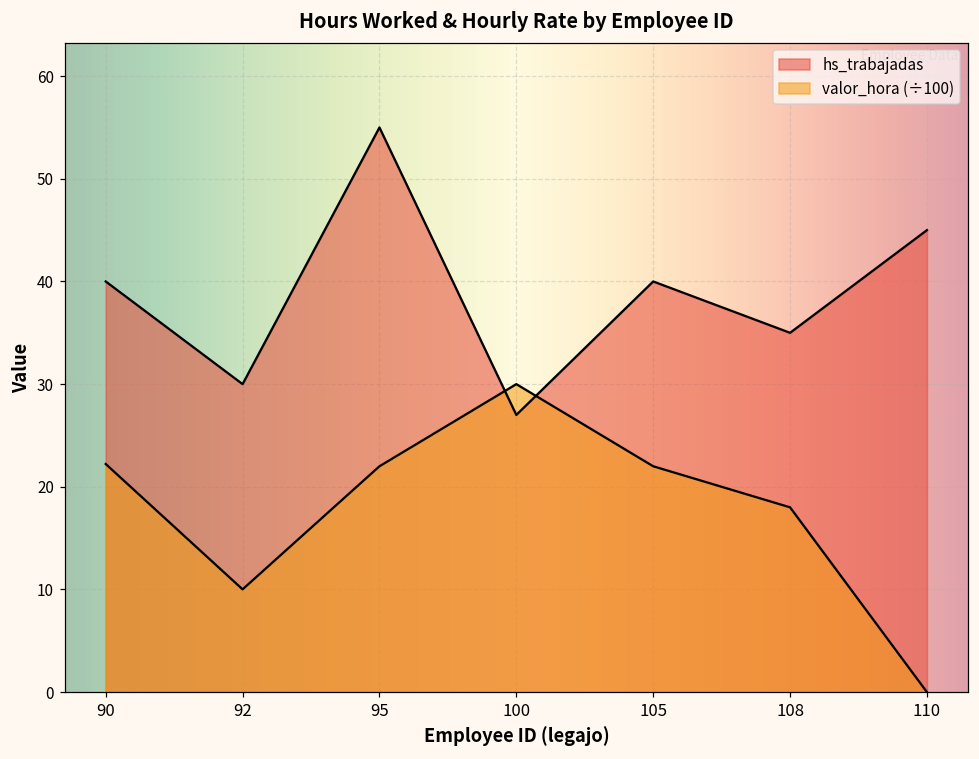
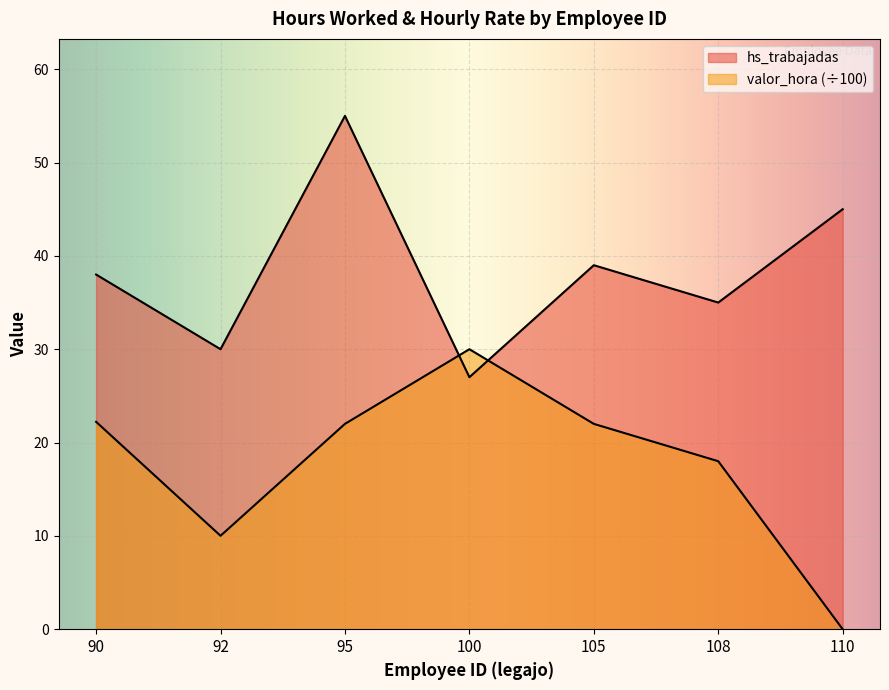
  {
    "hs_trabajadas": {
-     "90": 40,
+     "90": 38,
      "92": 30,
      "95": 55,
      "100": 27,
-     "105": 40,
+     "105": 39,
      "108": 35,
      "110": 45
    },
    "valor_hora (÷100)": {
      "90": 22,
      "92": 10,
      "95": 22,
      "100": 30,
      "105": 22,
      "108": 18,
      "110": 0
    }
  }
